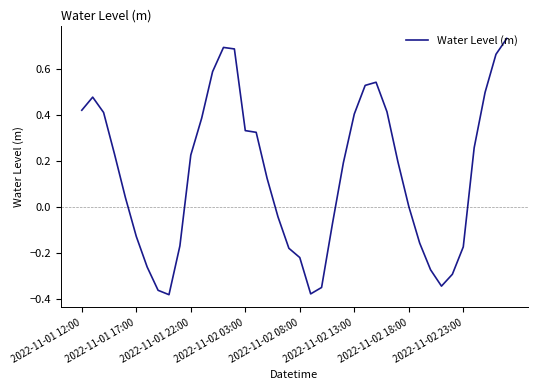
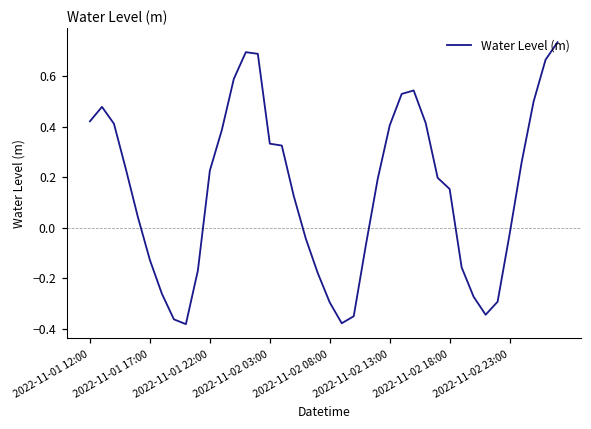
  {
    "2022-11-01 12:00": 0.42,
    "2022-11-01 17:00": -0.13,
    "2022-11-01 22:00": 0.23,
    "2022-11-02 03:00": 0.33,
-   "2022-11-02 08:00": -0.22,
+   "2022-11-02 08:00": -0.30,
    "2022-11-02 13:00": 0.40,
-   "2022-11-02 18:00": 0.00,
-   "2022-11-02 23:00": -0.17
+   "2022-11-02 18:00": 0.15,
+   "2022-11-02 23:00": -0.03
  }
